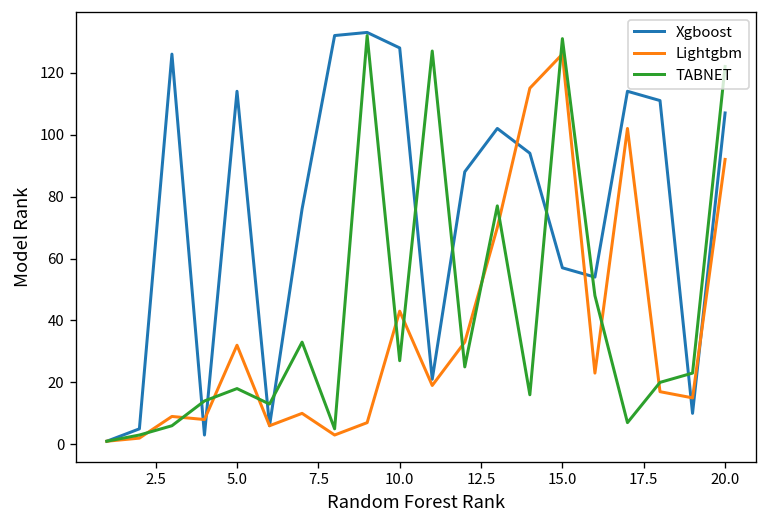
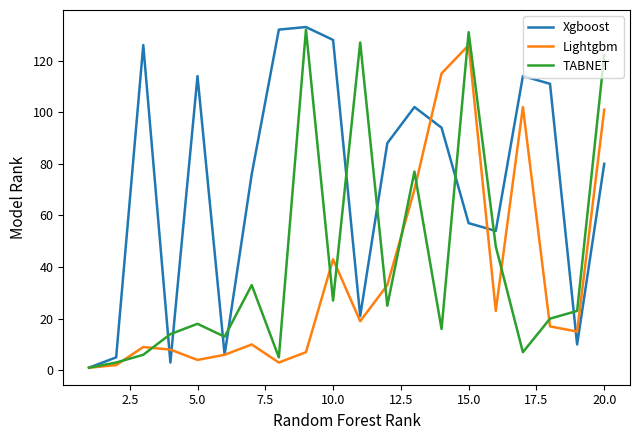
  {
    "Xgboost": {
      "5.0": 114,
      "10.0": 128,
      "15.0": 57,
-     "20.0": 107
+     "20.0": 80
    },
    "Lightgbm": {
-     "5.0": 32,
+     "5.0": 4,
      "10.0": 43,
      "15.0": 126,
-     "20.0": 92
+     "20.0": 101
    },
    "TABNET": {
      "5.0": 18,
      "10.0": 27,
      "15.0": 131
    }
  }
